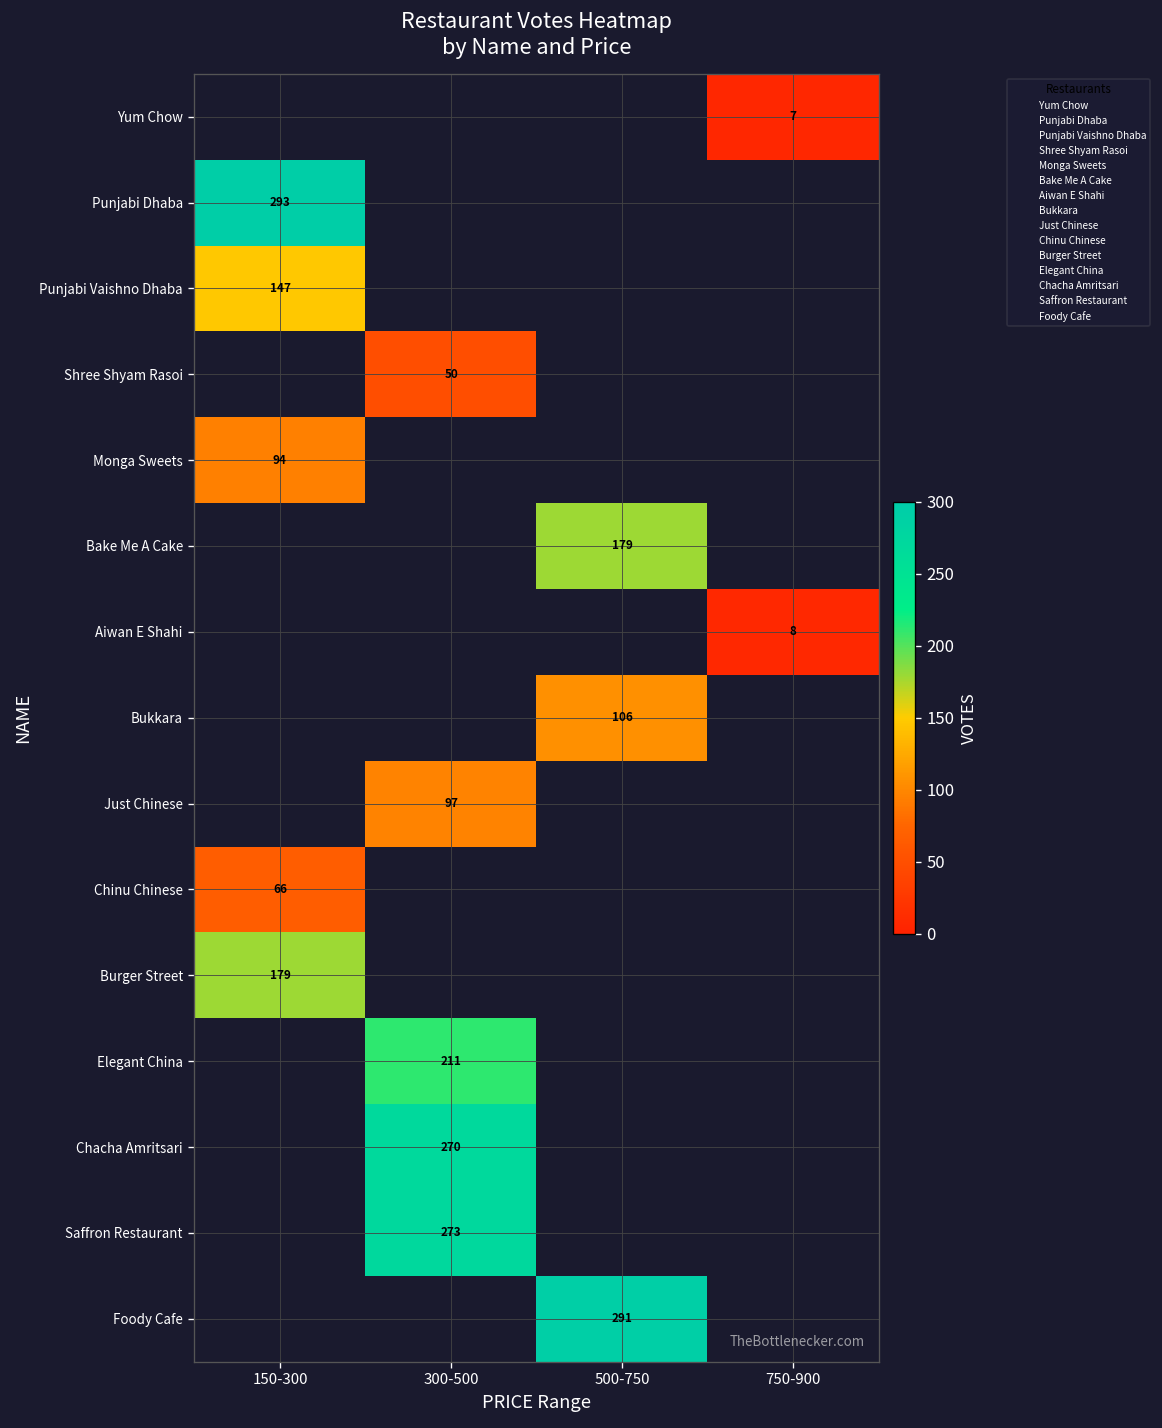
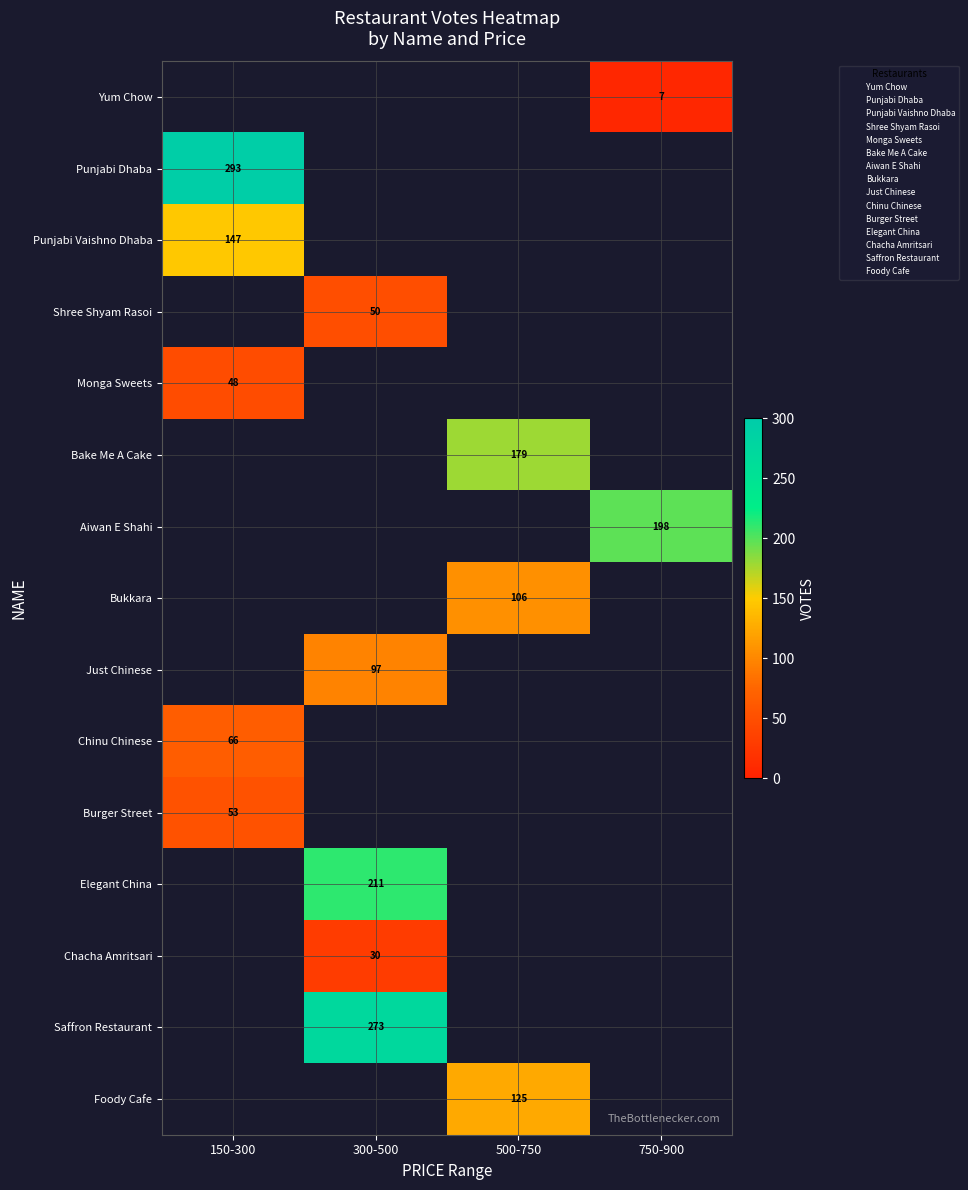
  {
    "Yum Chow": {
      "750-900": 7
    },
    "Punjabi Dhaba": {
      "150-300": 293
    },
    "Punjabi Vaishno Dhaba": {
      "150-300": 147
    },
    "Shree Shyam Rasoi": {
      "300-500": 50
    },
    "Monga Sweets": {
-     "150-300": 94
+     "150-300": 48
    },
    "Bake Me A Cake": {
      "500-750": 179
    },
    "Aiwan E Shahi": {
-     "750-900": 8
+     "750-900": 198
    },
    "Bukkara": {
      "500-750": 106
    },
    "Just Chinese": {
      "300-500": 97
    },
    "Chinu Chinese": {
      "150-300": 66
    },
    "Burger Street": {
-     "150-300": 179
+     "150-300": 53
    },
    "Elegant China": {
      "300-500": 211
    },
    "Chacha Amritsari": {
-     "300-500": 270
+     "300-500": 30
    },
    "Saffron Restaurant": {
      "300-500": 273
    },
    "Foody Cafe": {
-     "500-750": 291
+     "500-750": 125
    }
  }
